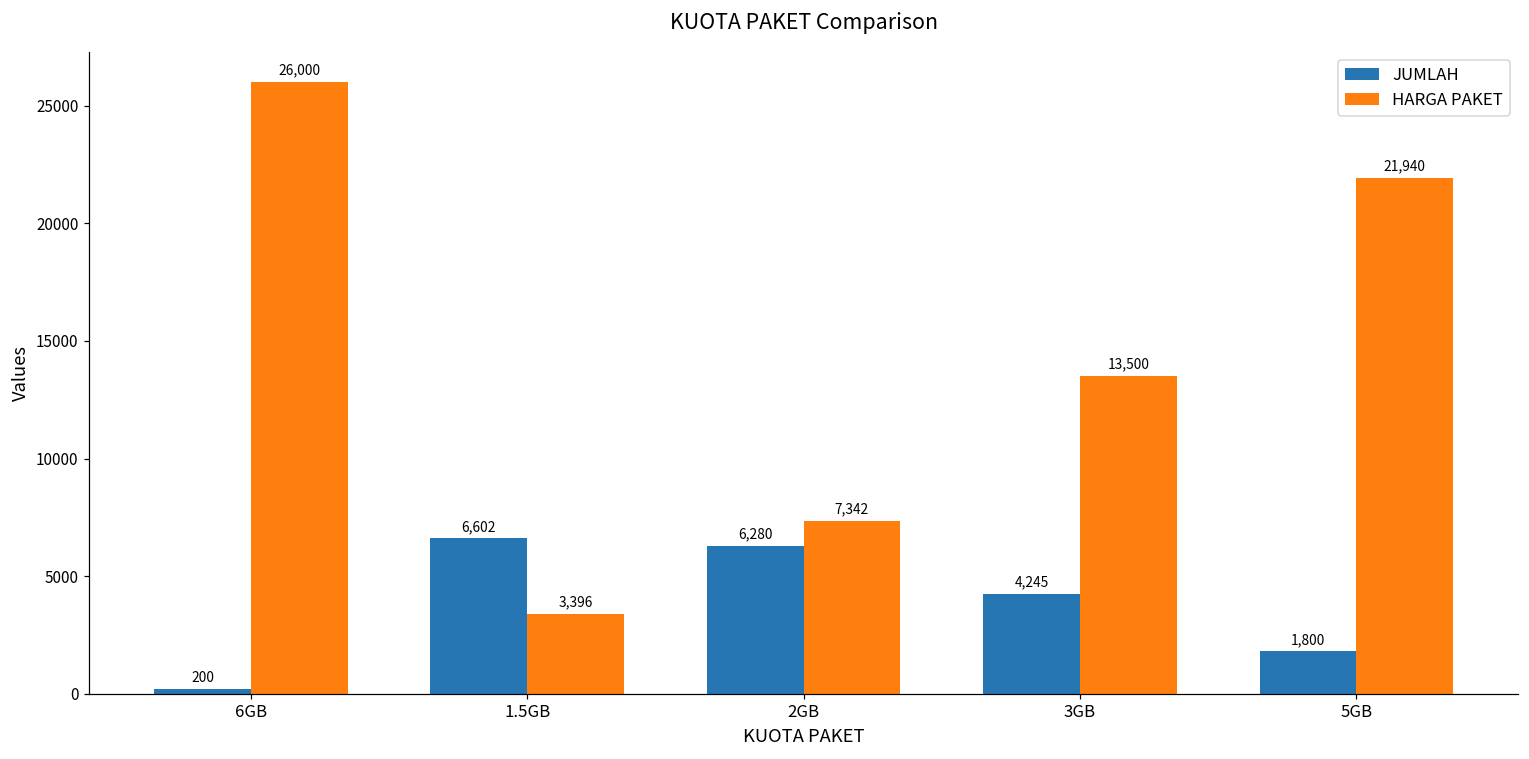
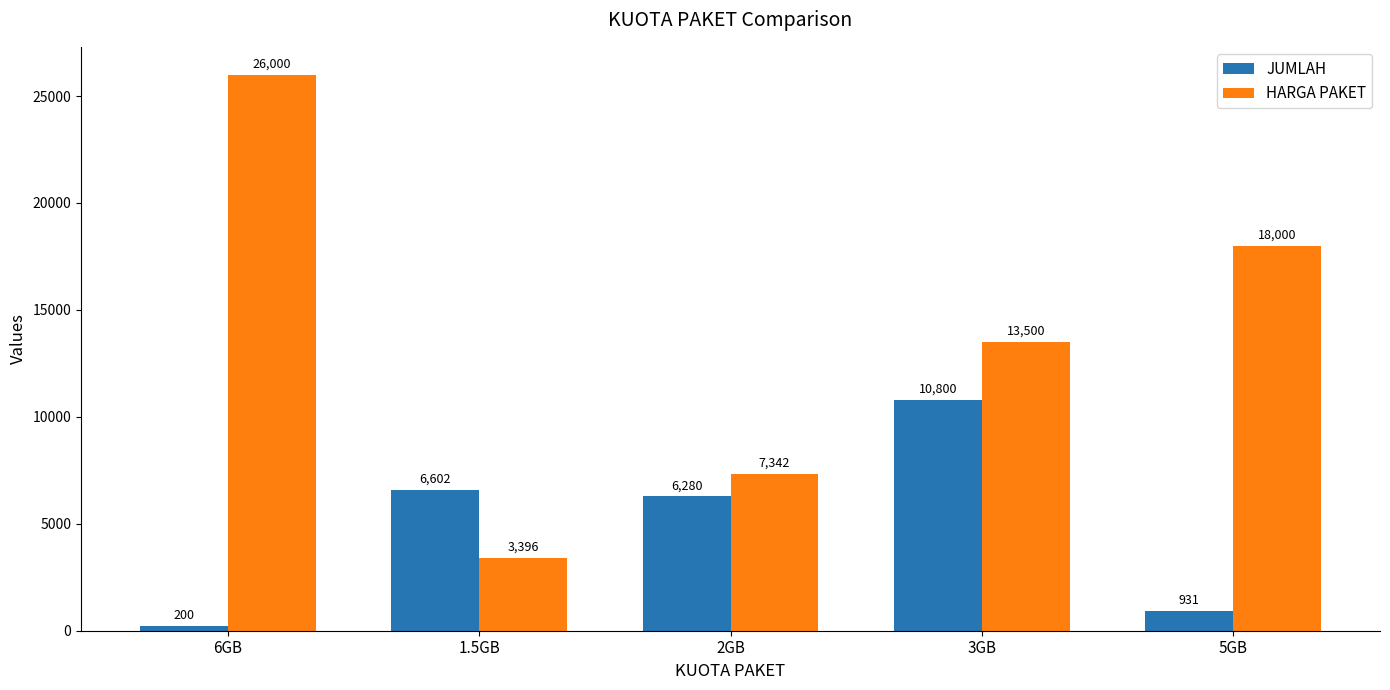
  {
    "JUMLAH": {
      "6GB": "200",
      "1.5GB": "6,602",
      "2GB": "6,280",
-     "3GB": "4,245",
-     "5GB": "1,800"
+     "3GB": "10,800",
+     "5GB": "931"
    },
    "HARGA PAKET": {
      "6GB": "26,000",
      "1.5GB": "3,396",
      "2GB": "7,342",
      "3GB": "13,500",
-     "5GB": "21,940"
+     "5GB": "18,000"
    }
  }
